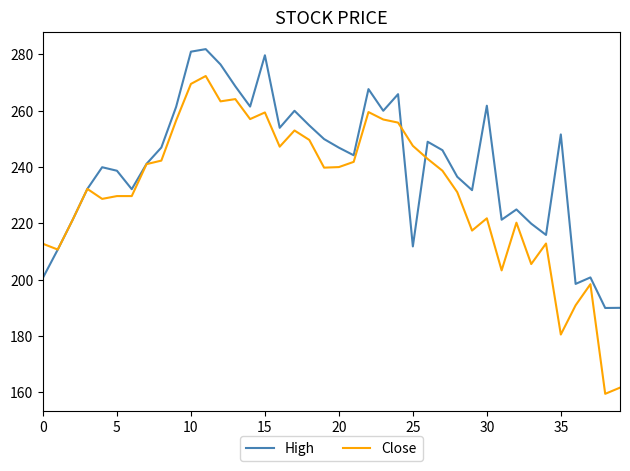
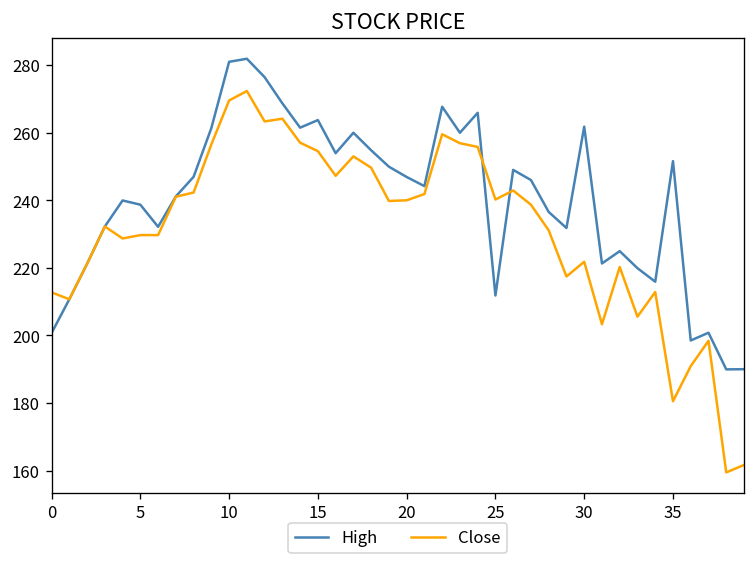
  {
    "High": {
      "0": 201,
      "5": 239,
      "10": 281,
-     "15": 280,
+     "15": 264,
      "20": 247,
      "25": 212,
      "30": 262,
      "35": 252
    },
    "Close": {
      "0": 213,
      "5": 230,
      "10": 270,
-     "15": 259,
+     "15": 255,
      "20": 240,
-     "25": 248,
+     "25": 240,
      "30": 222,
      "35": 181
    }
  }
